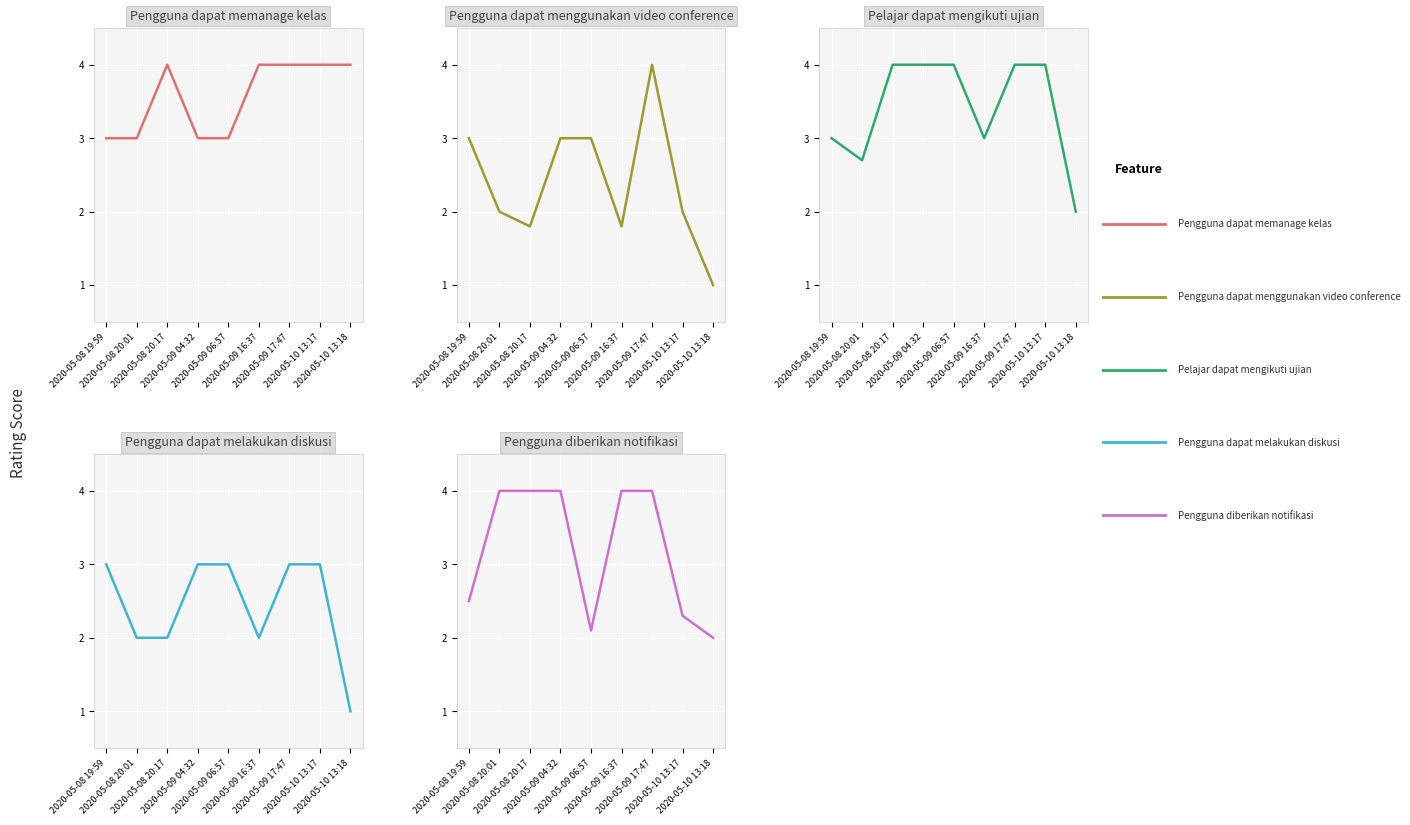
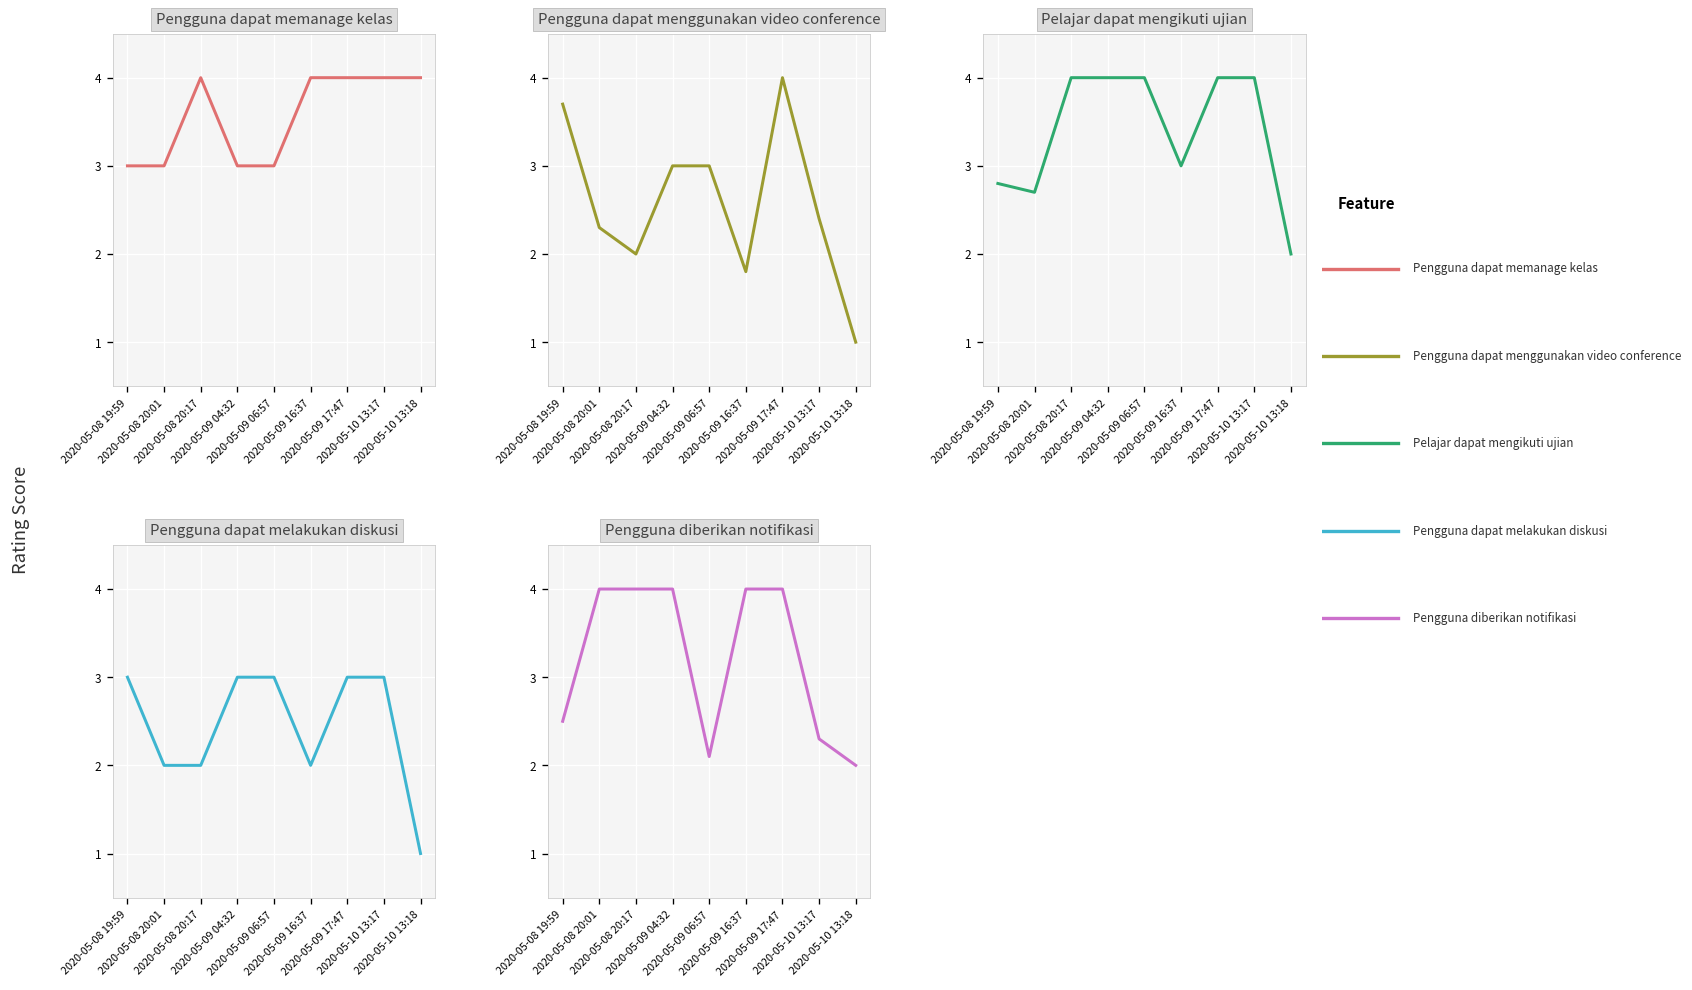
  {
    "Pengguna dapat memanage kelas": {
      "2020-05-08 19:59": 3.0,
      "2020-05-08 20:01": 3.0,
      "2020-05-08 20:17": 4.0,
      "2020-05-09 04:32": 3.0,
      "2020-05-09 06:57": 3.0,
      "2020-05-09 16:37": 4.0,
      "2020-05-09 17:47": 4.0,
      "2020-05-10 13:17": 4.0,
      "2020-05-10 13:18": 4.0
    },
    "Pengguna dapat menggunakan video conference": {
-     "2020-05-08 19:59": 3.0,
-     "2020-05-08 20:01": 2.0,
-     "2020-05-08 20:17": 1.8,
+     "2020-05-08 19:59": 3.7,
+     "2020-05-08 20:01": 2.3,
+     "2020-05-08 20:17": 2.0,
      "2020-05-09 04:32": 3.0,
      "2020-05-09 06:57": 3.0,
      "2020-05-09 16:37": 1.8,
      "2020-05-09 17:47": 4.0,
-     "2020-05-10 13:17": 2.0,
+     "2020-05-10 13:17": 2.4,
      "2020-05-10 13:18": 1.0
    },
    "Pelajar dapat mengikuti ujian": {
-     "2020-05-08 19:59": 3.0,
+     "2020-05-08 19:59": 2.8,
      "2020-05-08 20:01": 2.7,
      "2020-05-08 20:17": 4.0,
      "2020-05-09 04:32": 4.0,
      "2020-05-09 06:57": 4.0,
      "2020-05-09 16:37": 3.0,
      "2020-05-09 17:47": 4.0,
      "2020-05-10 13:17": 4.0,
      "2020-05-10 13:18": 2.0
    },
    "Pengguna dapat melakukan diskusi": {
      "2020-05-08 19:59": 3.0,
      "2020-05-08 20:01": 2.0,
      "2020-05-08 20:17": 2.0,
      "2020-05-09 04:32": 3.0,
      "2020-05-09 06:57": 3.0,
      "2020-05-09 16:37": 2.0,
      "2020-05-09 17:47": 3.0,
      "2020-05-10 13:17": 3.0,
      "2020-05-10 13:18": 1.0
    },
    "Pengguna diberikan notifikasi": {
      "2020-05-08 19:59": 2.5,
      "2020-05-08 20:01": 4.0,
      "2020-05-08 20:17": 4.0,
      "2020-05-09 04:32": 4.0,
      "2020-05-09 06:57": 2.1,
      "2020-05-09 16:37": 4.0,
      "2020-05-09 17:47": 4.0,
      "2020-05-10 13:17": 2.3,
      "2020-05-10 13:18": 2.0
    }
  }
